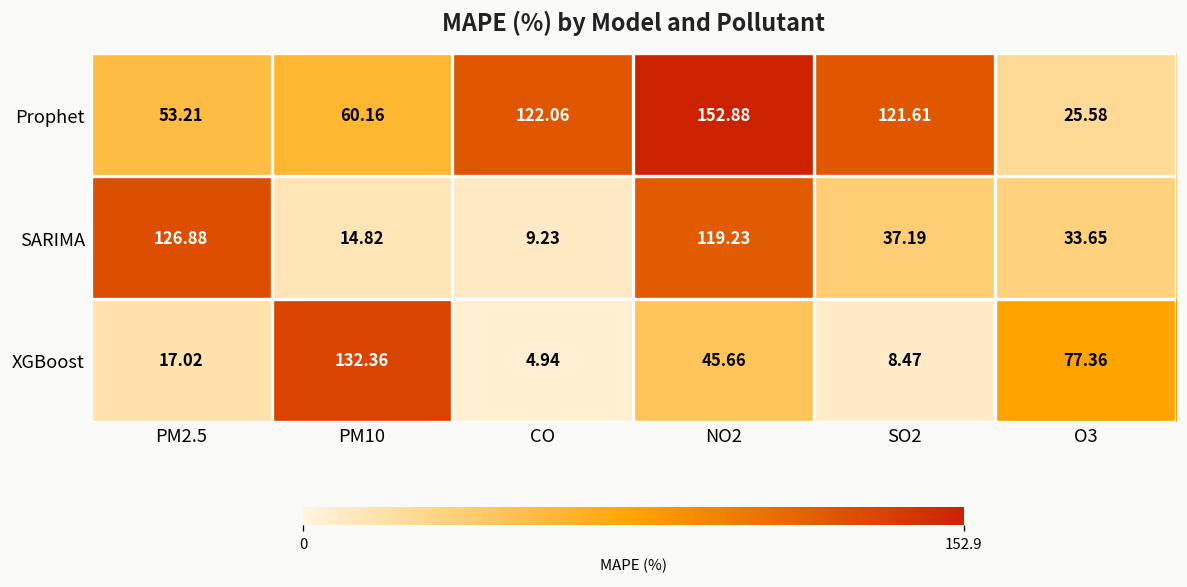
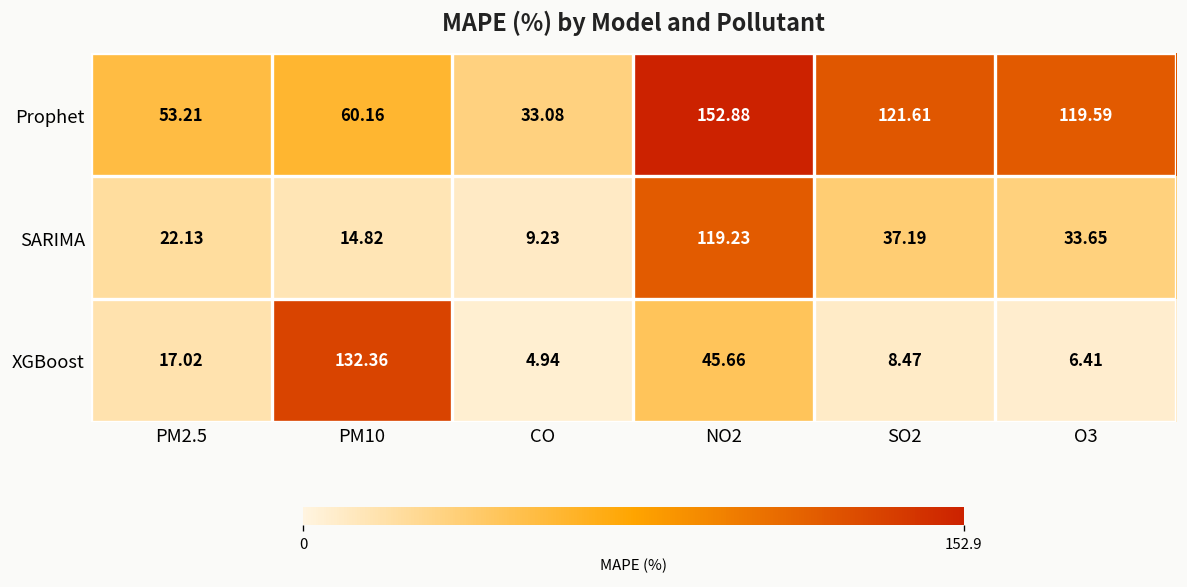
  {
    "Prophet": {
      "PM2.5": 53.21,
      "PM10": 60.16,
-     "CO": 122.06,
+     "CO": 33.08,
      "NO2": 152.88,
      "SO2": 121.61,
-     "O3": 25.58
+     "O3": 119.59
    },
    "SARIMA": {
-     "PM2.5": 126.88,
+     "PM2.5": 22.13,
      "PM10": 14.82,
      "CO": 9.23,
      "NO2": 119.23,
      "SO2": 37.19,
      "O3": 33.65
    },
    "XGBoost": {
      "PM2.5": 17.02,
      "PM10": 132.36,
      "CO": 4.94,
      "NO2": 45.66,
      "SO2": 8.47,
-     "O3": 77.36
+     "O3": 6.41
    }
  }
